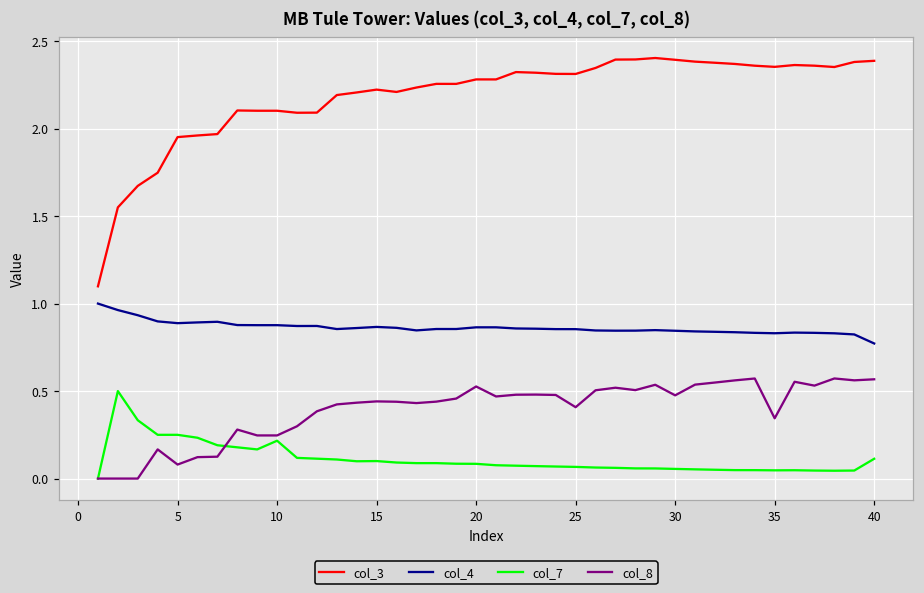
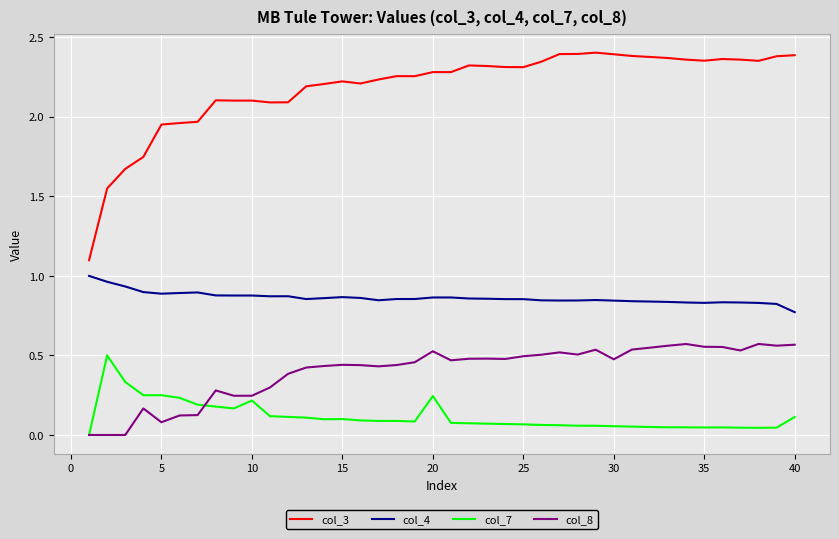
  {
    "col_3": {
      "5": 1.95,
      "10": 2.10,
      "15": 2.22,
      "20": 2.28,
      "25": 2.31,
      "30": 2.39,
      "35": 2.35,
      "40": 2.39
    },
    "col_4": {
      "5": 0.89,
      "10": 0.88,
      "15": 0.87,
      "20": 0.86,
      "25": 0.85,
      "30": 0.84,
      "35": 0.83,
      "40": 0.77
    },
    "col_7": {
      "5": 0.25,
      "10": 0.22,
      "15": 0.10,
-     "20": 0.08,
+     "20": 0.24,
      "25": 0.07,
      "30": 0.06,
      "35": 0.05,
      "40": 0.11
    },
    "col_8": {
      "5": 0.08,
      "10": 0.25,
      "15": 0.44,
      "20": 0.53,
-     "25": 0.41,
+     "25": 0.49,
      "30": 0.48,
-     "35": 0.34,
+     "35": 0.55,
      "40": 0.57
    }
  }
